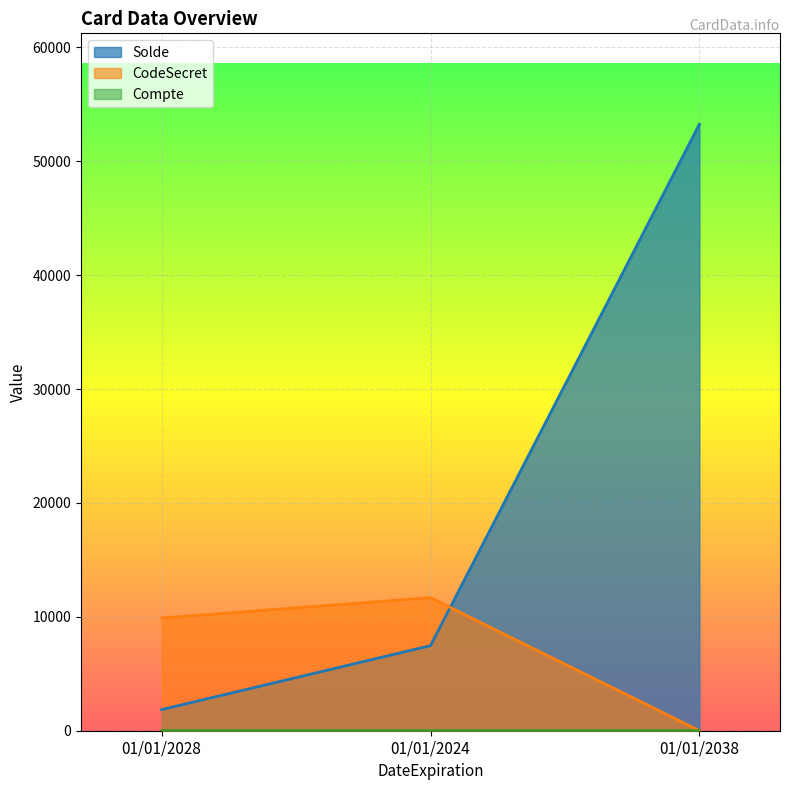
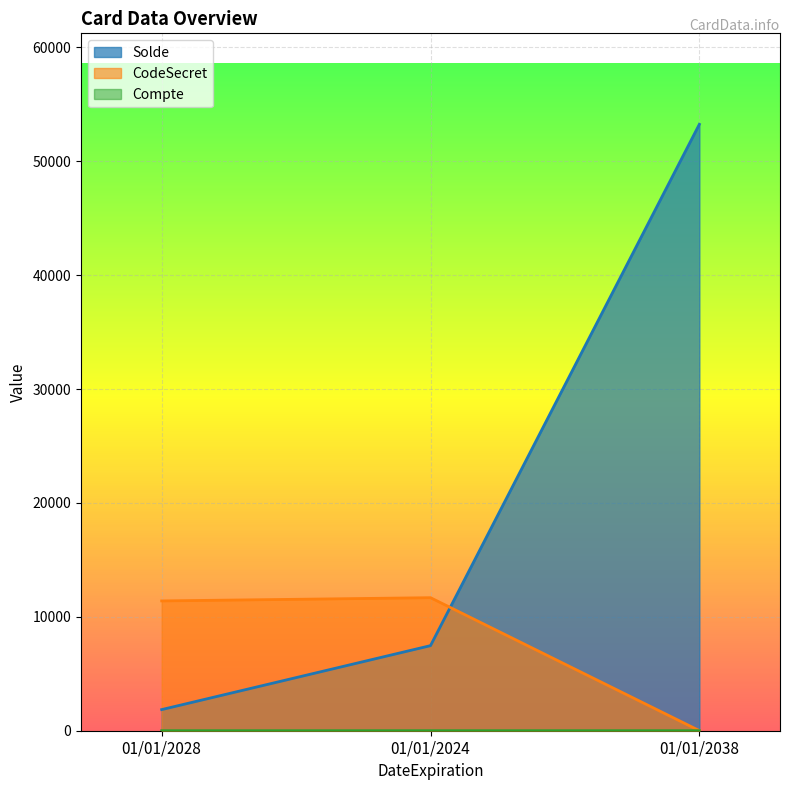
  {
    "Solde": {
      "01/01/2028": 1900,
      "01/01/2024": 7500,
      "01/01/2038": 53300
    },
    "CodeSecret": {
-     "01/01/2028": 9900,
+     "01/01/2028": 11400,
      "01/01/2024": 11700
    },
    "Compte": {
      "01/01/2028": 0,
      "01/01/2024": 0
    }
  }
